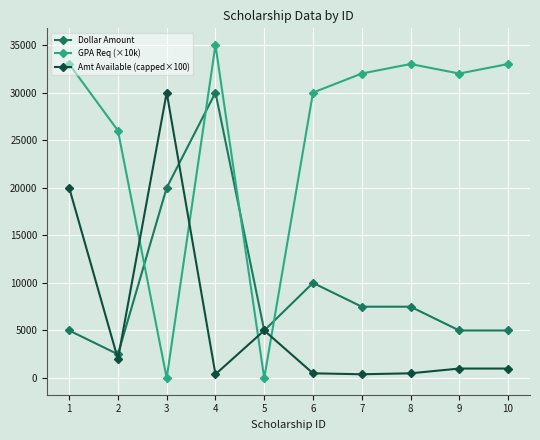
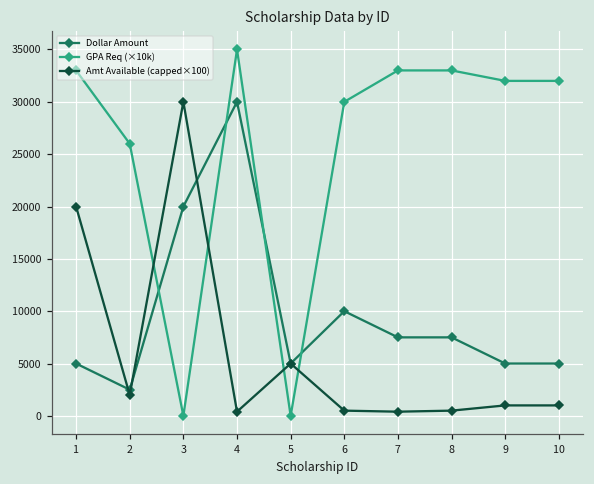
  {
    "GPA Req (×10k)": {
      "2": 26000,
      "3": 0,
      "4": 35000,
      "5": 0,
      "6": 30000,
-     "7": 32000,
+     "7": 33000,
      "8": 33000,
      "9": 32000,
-     "10": 33000
+     "10": 32000
    }
  }
